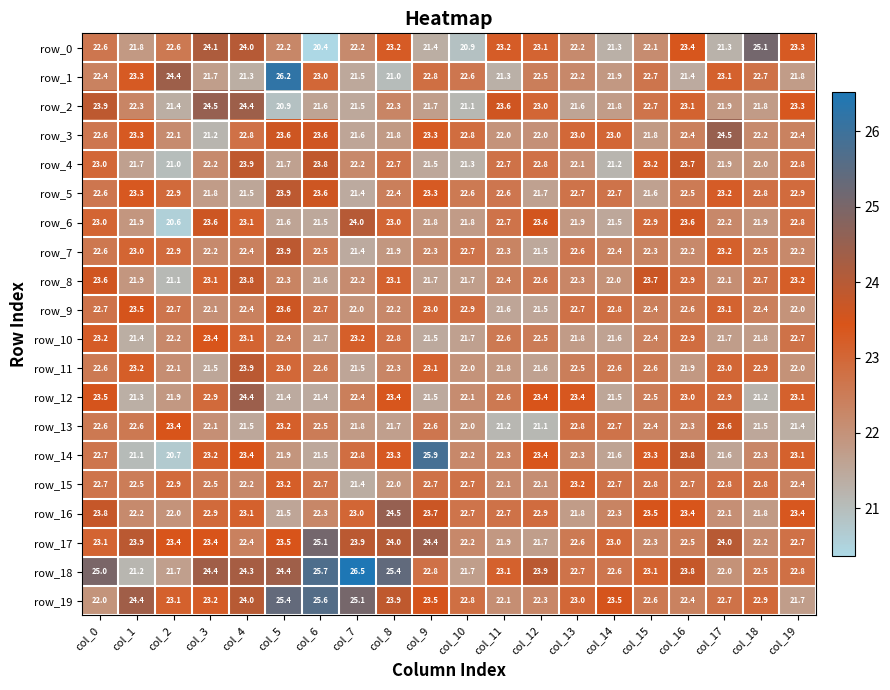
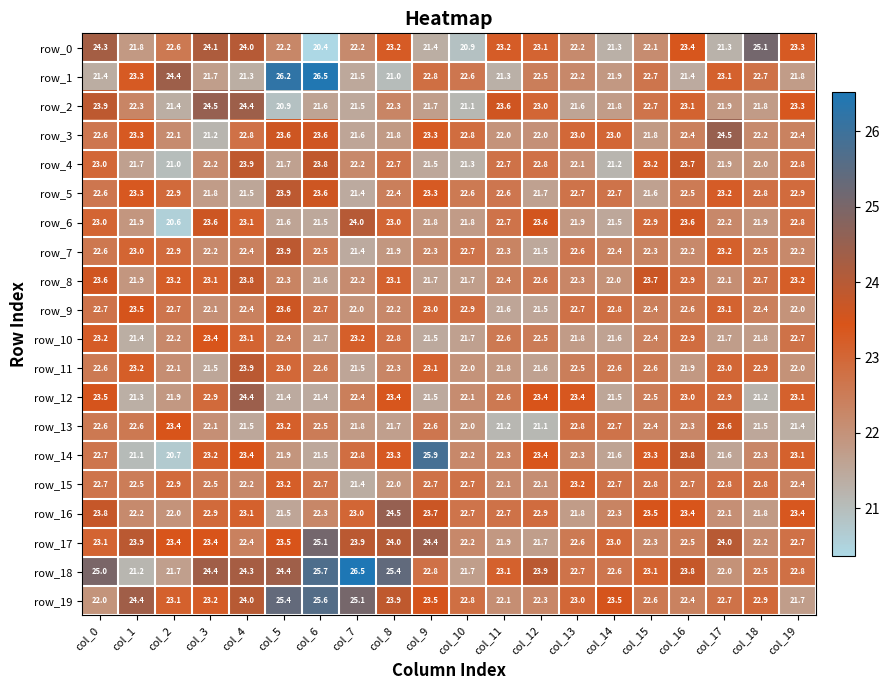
  {
    "row_0": {
-     "col_0": 22.6,
+     "col_0": 24.3,
      "col_1": 21.8,
      "col_2": 22.6,
      "col_3": 24.1,
      "col_4": 24.0,
      "col_5": 22.2,
      "col_6": 20.4,
      "col_7": 22.2,
      "col_8": 23.2,
      "col_9": 21.4,
      "col_10": 20.9,
      "col_11": 23.2,
      "col_12": 23.1,
      "col_13": 22.2,
      "col_14": 21.3,
      "col_15": 22.1,
      "col_16": 23.4,
      "col_17": 21.3,
      "col_18": 25.1,
      "col_19": 23.3
    },
    "row_1": {
-     "col_0": 22.4,
+     "col_0": 21.4,
      "col_1": 23.3,
      "col_2": 24.4,
      "col_3": 21.7,
      "col_4": 21.3,
      "col_5": 26.2,
-     "col_6": 23.0,
+     "col_6": 26.5,
      "col_7": 21.5,
      "col_8": 21.0,
      "col_9": 22.8,
      "col_10": 22.6,
      "col_11": 21.3,
      "col_12": 22.5,
      "col_13": 22.2,
      "col_14": 21.9,
      "col_15": 22.7,
      "col_16": 21.4,
      "col_17": 23.1,
      "col_18": 22.7,
      "col_19": 21.8
    },
    "row_8": {
      "col_0": 23.6,
      "col_1": 21.9,
-     "col_2": 21.1,
+     "col_2": 23.2,
      "col_3": 23.1,
      "col_4": 23.8,
      "col_5": 22.3,
      "col_6": 21.6,
      "col_7": 22.2,
      "col_8": 23.1,
      "col_9": 21.7,
      "col_10": 21.7,
      "col_11": 22.4,
      "col_12": 22.6,
      "col_13": 22.3,
      "col_14": 22.0,
      "col_15": 23.7,
      "col_16": 22.9,
      "col_17": 22.1,
      "col_18": 22.7,
      "col_19": 23.2
    }
  }
